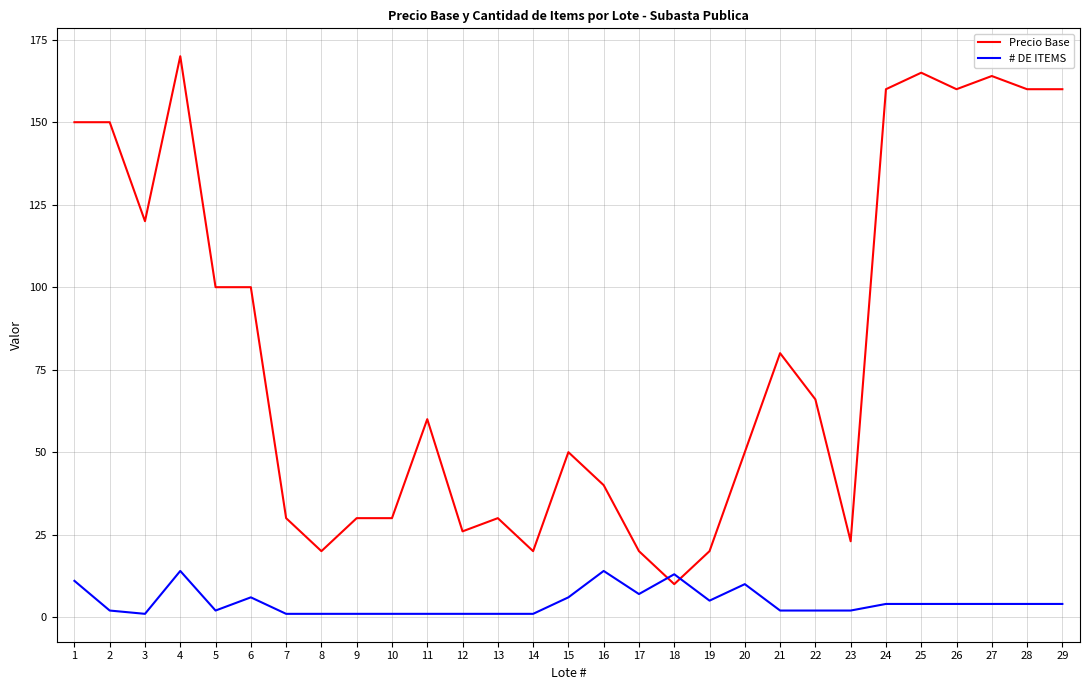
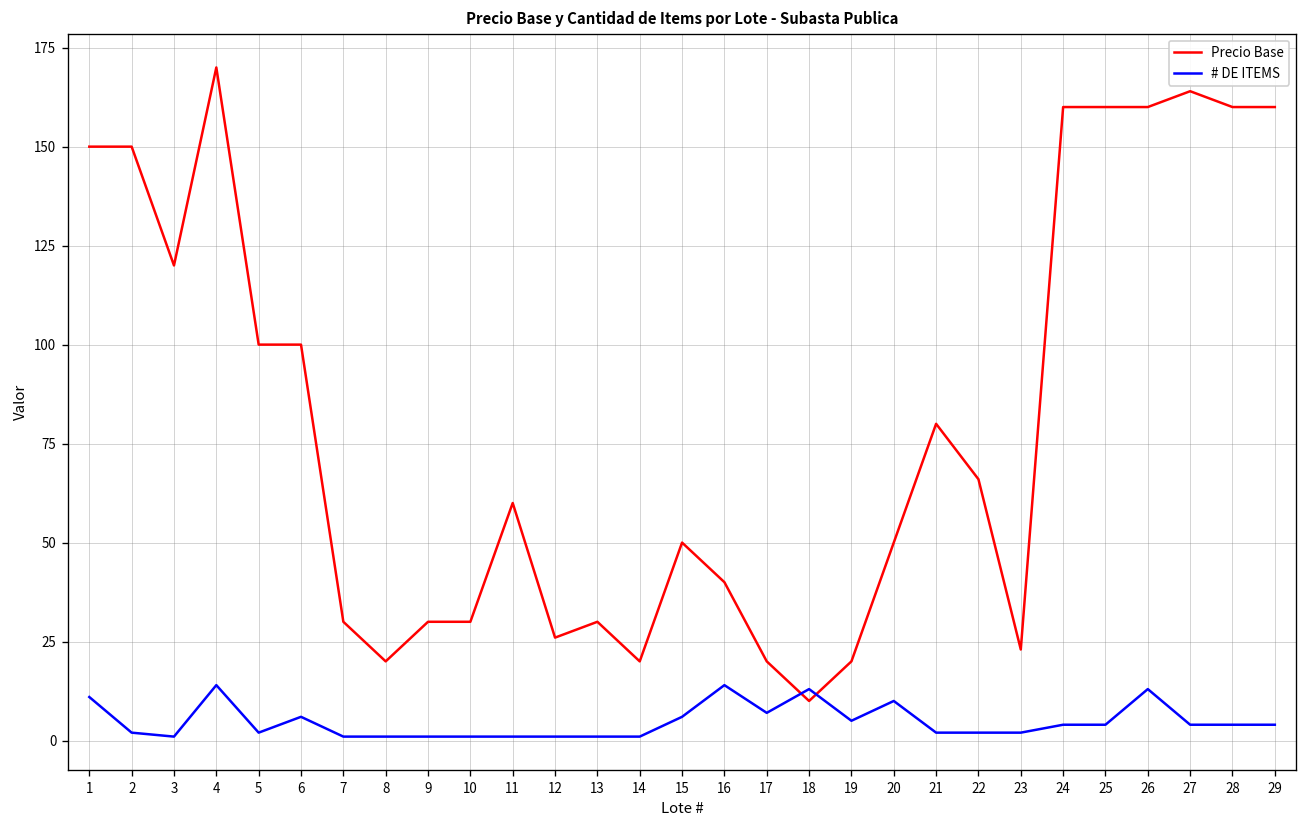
  {
    "Precio Base": {
      "1": 150,
      "2": 150,
      "3": 120,
      "4": 170,
      "5": 100,
      "6": 100,
      "7": 30,
      "8": 20,
      "9": 30,
      "10": 30,
      "11": 60,
      "12": 26,
      "13": 30,
      "14": 20,
      "15": 50,
      "16": 40,
      "17": 20,
      "18": 10,
      "19": 20,
      "20": 50,
      "21": 80,
      "22": 66,
      "23": 23,
      "24": 160,
-     "25": 165,
+     "25": 160,
      "26": 160,
      "27": 164,
      "28": 160,
      "29": 160
    },
    "# DE ITEMS": {
      "1": 11,
      "2": 2,
      "3": 1,
      "4": 14,
      "5": 2,
      "6": 6,
      "7": 1,
      "8": 1,
      "9": 1,
      "10": 1,
      "11": 1,
      "12": 1,
      "13": 1,
      "14": 1,
      "15": 6,
      "16": 14,
      "17": 7,
      "18": 13,
      "19": 5,
      "20": 10,
      "21": 2,
      "22": 2,
      "23": 2,
      "24": 4,
      "25": 4,
-     "26": 4,
+     "26": 13,
      "27": 4,
      "28": 4,
      "29": 4
    }
  }
